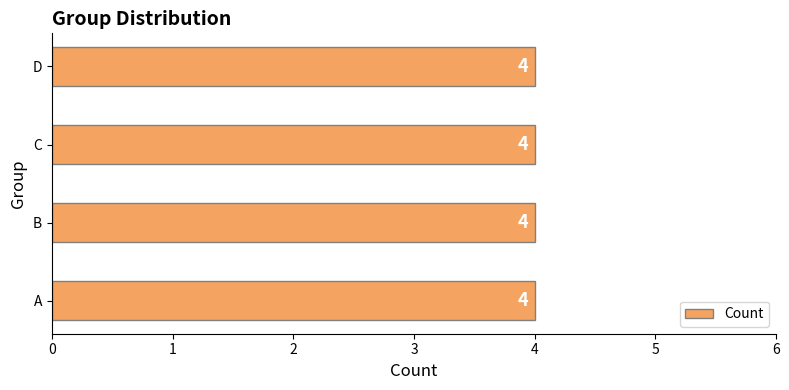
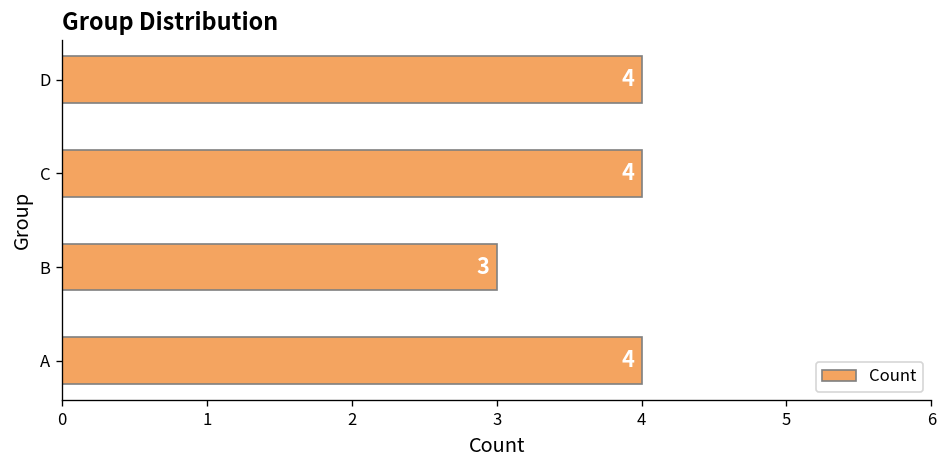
  {
    "D": 4,
    "C": 4,
-   "B": 4,
+   "B": 3,
    "A": 4
  }
